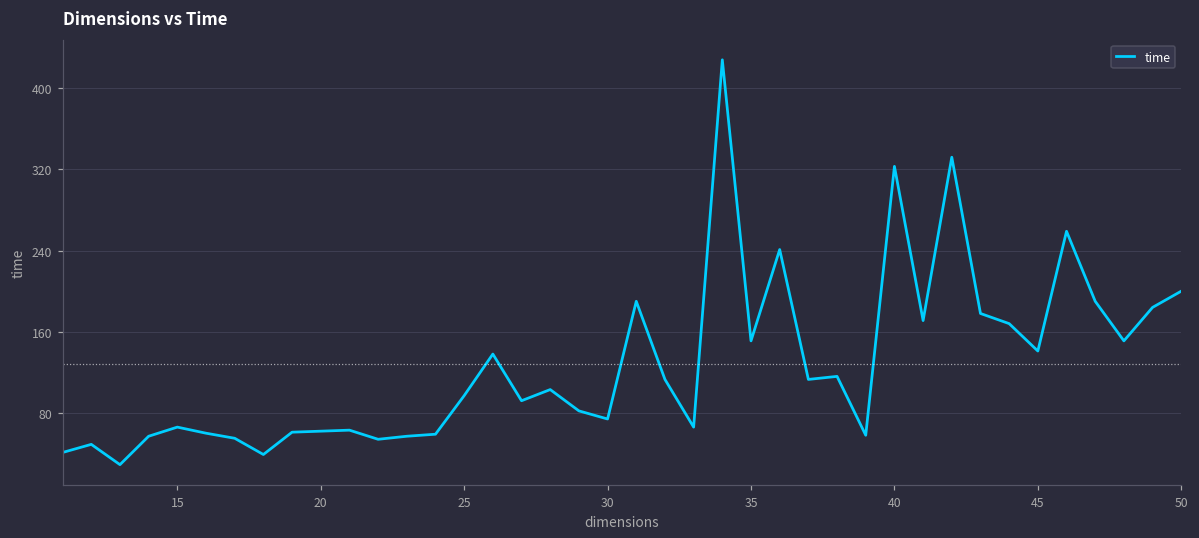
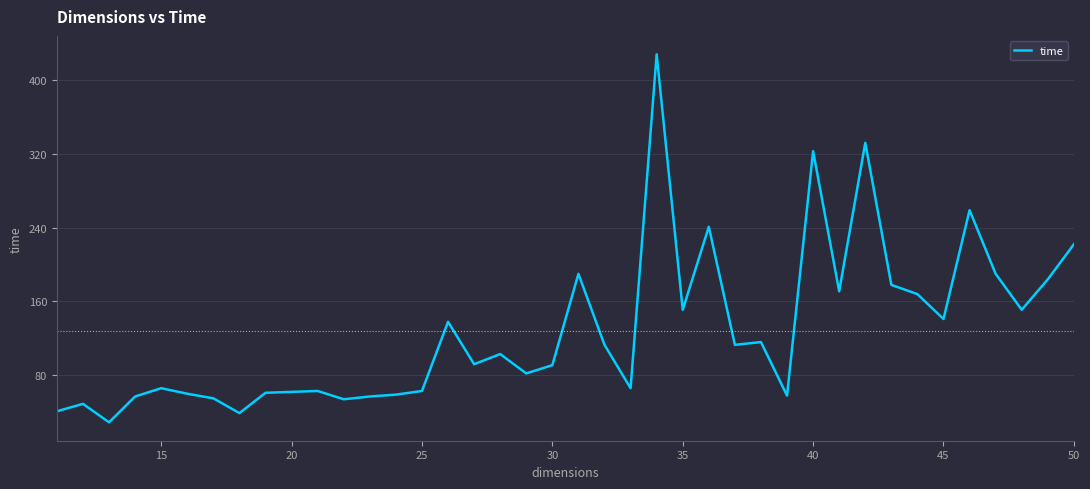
  {
    "15": 70,
    "20": 60,
-   "25": 100,
-   "30": 70,
+   "25": 60,
+   "30": 90,
    "35": 150,
    "40": 320,
    "45": 140,
-   "50": 200
+   "50": 220
  }
